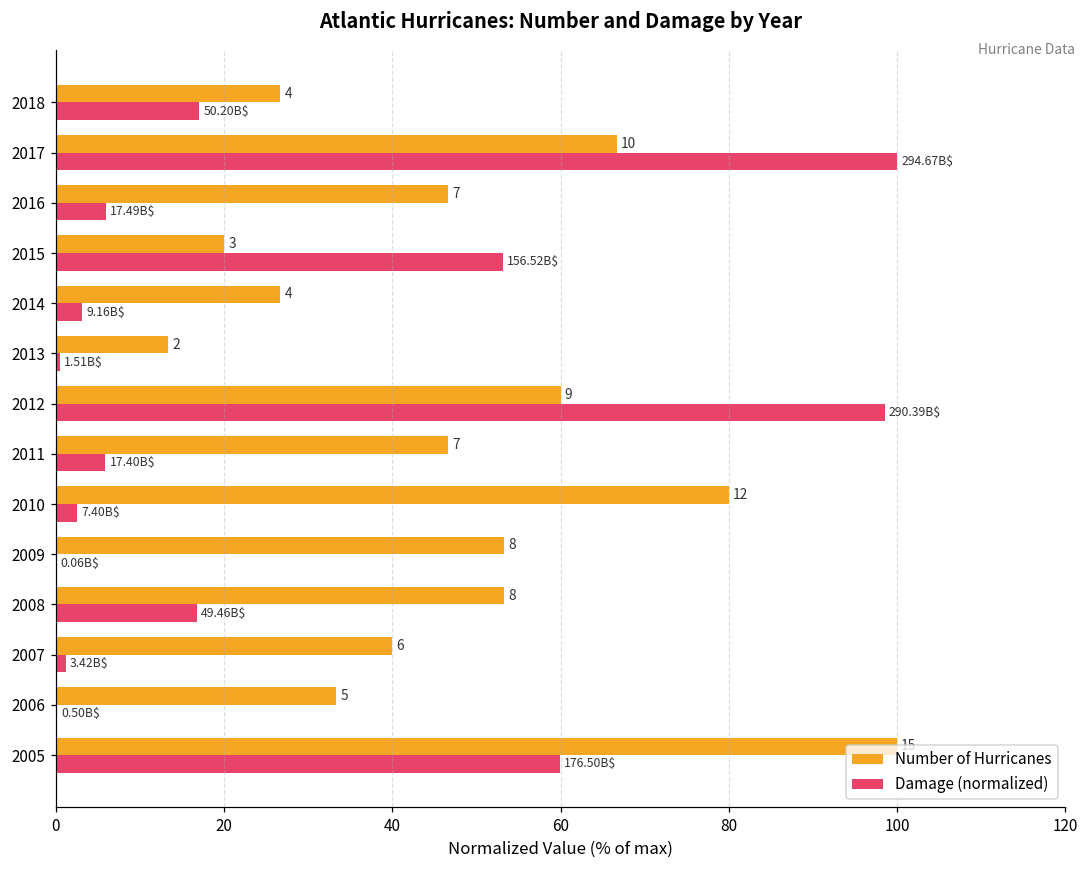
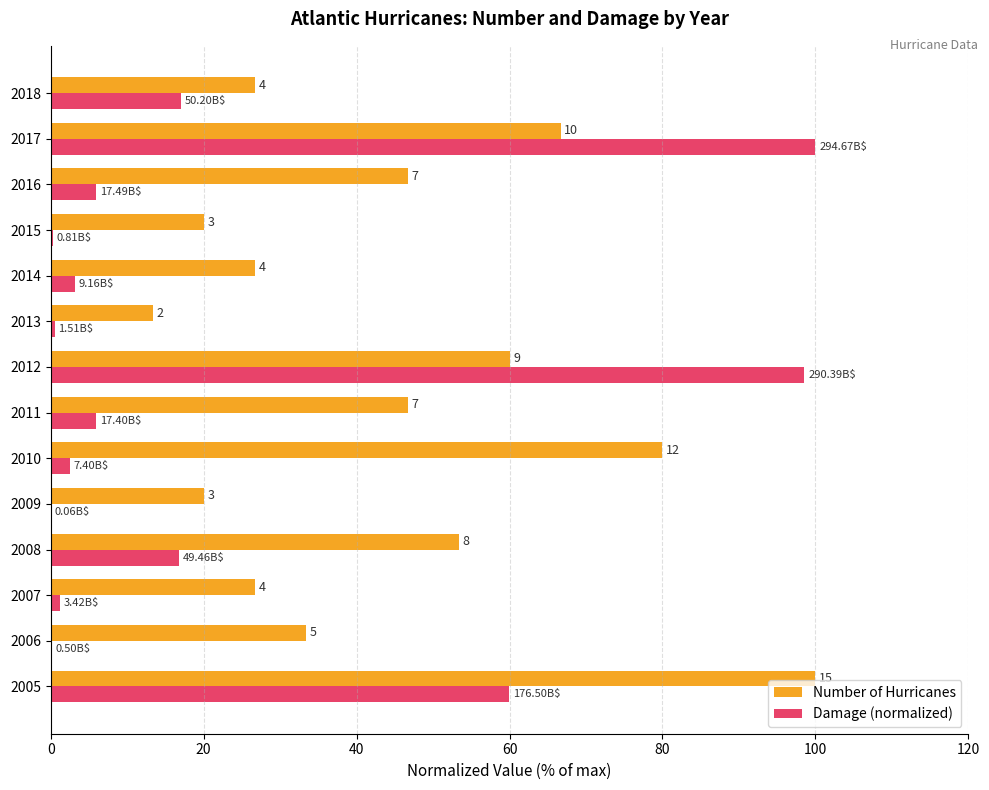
  {
    "Number of Hurricanes": {
-     "2009": "8",
-     "2007": "6"
+     "2009": "3",
+     "2007": "4"
    },
    "Damage (normalized)": {
-     "2015": "156.52B$"
+     "2015": "0.81B$"
    }
  }
